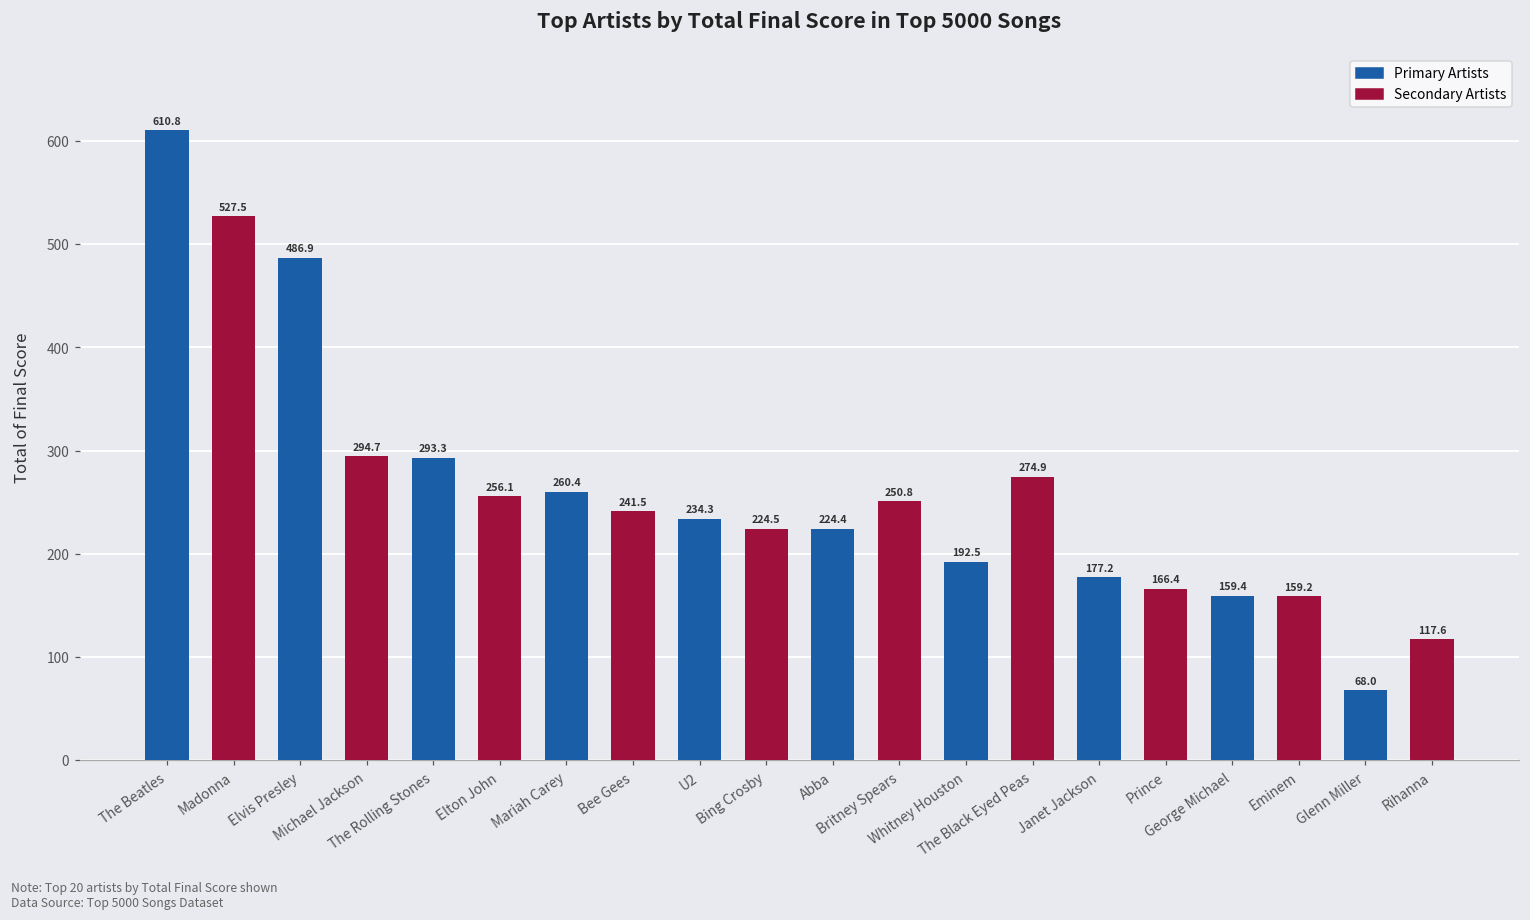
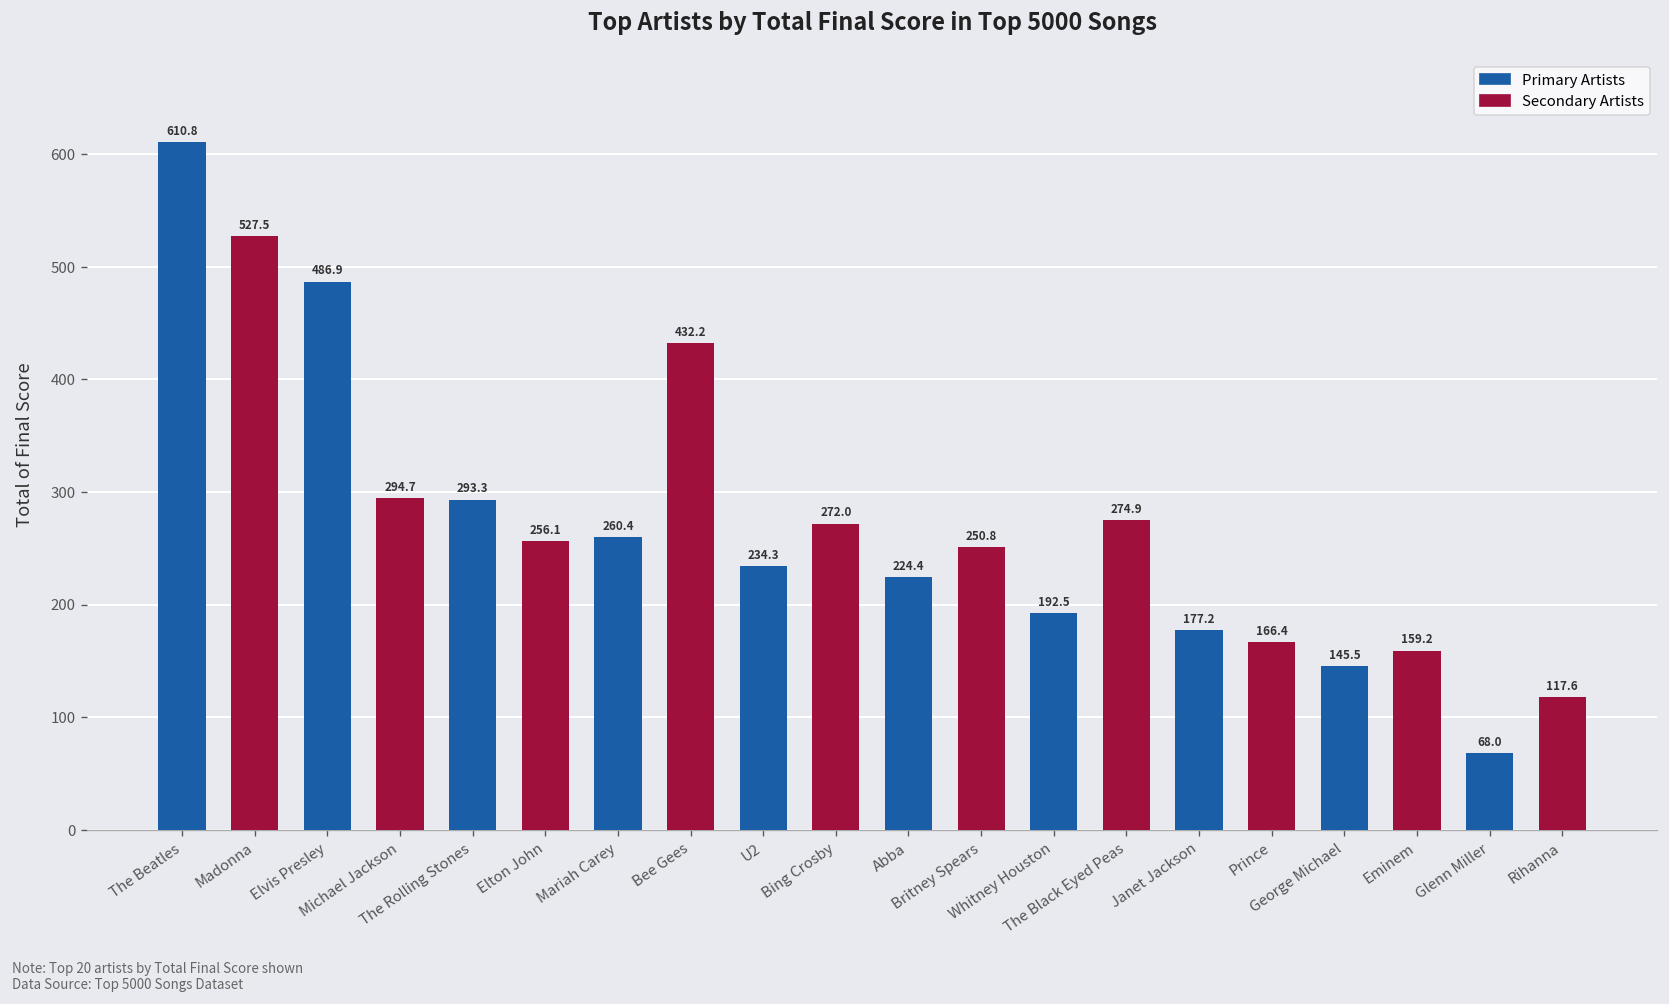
  {
    "The Beatles": 610.8,
    "Madonna": 527.5,
    "Elvis Presley": 486.9,
    "Michael Jackson": 294.7,
    "The Rolling Stones": 293.3,
    "Elton John": 256.1,
    "Mariah Carey": 260.4,
-   "Bee Gees": 241.5,
+   "Bee Gees": 432.2,
    "U2": 234.3,
-   "Bing Crosby": 224.5,
+   "Bing Crosby": 272.0,
    "Abba": 224.4,
    "Britney Spears": 250.8,
    "Whitney Houston": 192.5,
    "The Black Eyed Peas": 274.9,
    "Janet Jackson": 177.2,
    "Prince": 166.4,
-   "George Michael": 159.4,
+   "George Michael": 145.5,
    "Eminem": 159.2,
    "Glenn Miller": 68.0,
    "Rihanna": 117.6
  }
